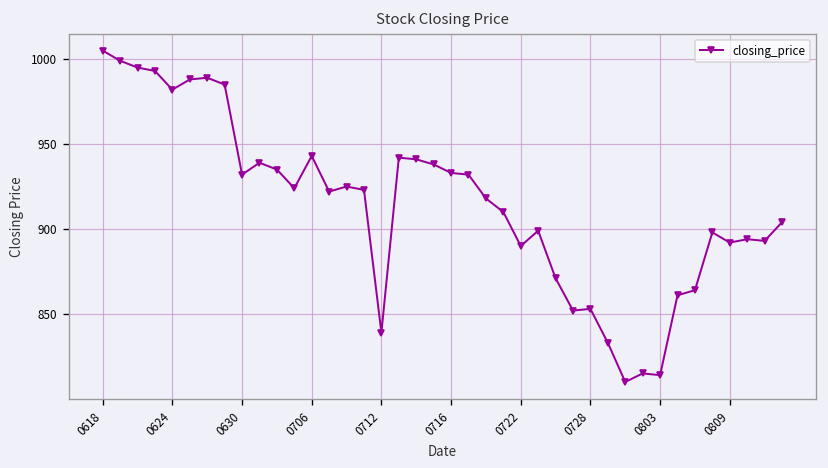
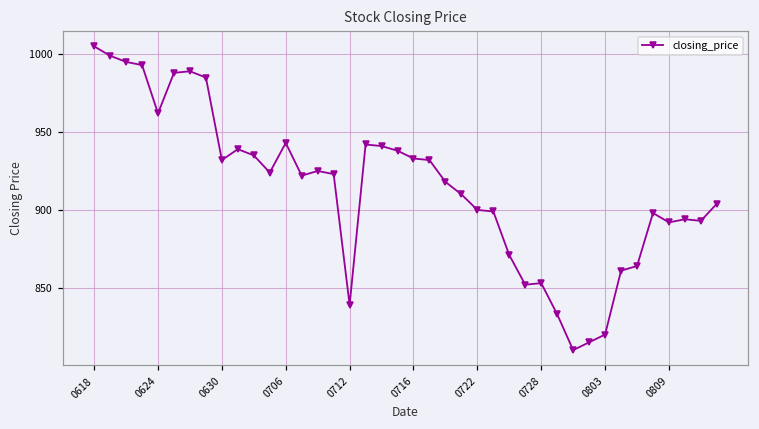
  {
    "0618": 1005,
-   "0624": 982,
+   "0624": 962,
    "0630": 932,
    "0706": 943,
    "0712": 839,
    "0716": 933,
-   "0722": 890,
+   "0722": 900,
    "0728": 853,
-   "0803": 814,
+   "0803": 820,
    "0809": 892
  }
